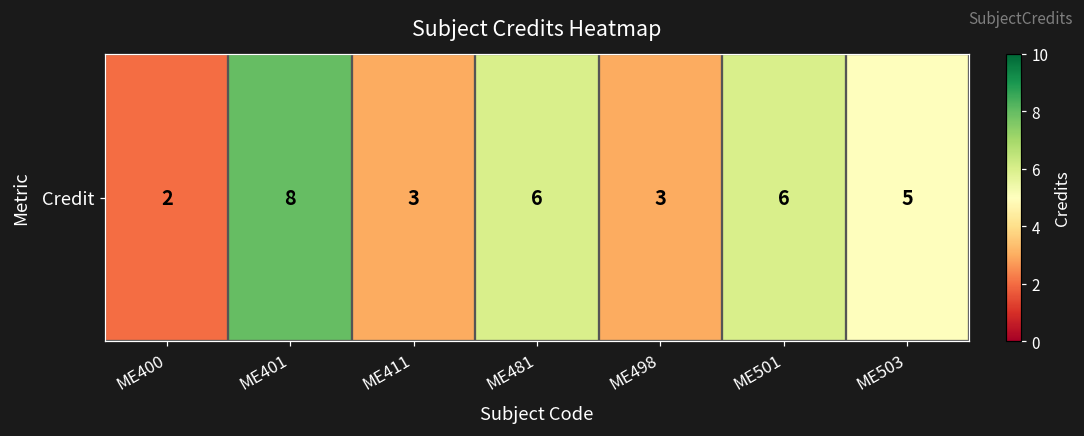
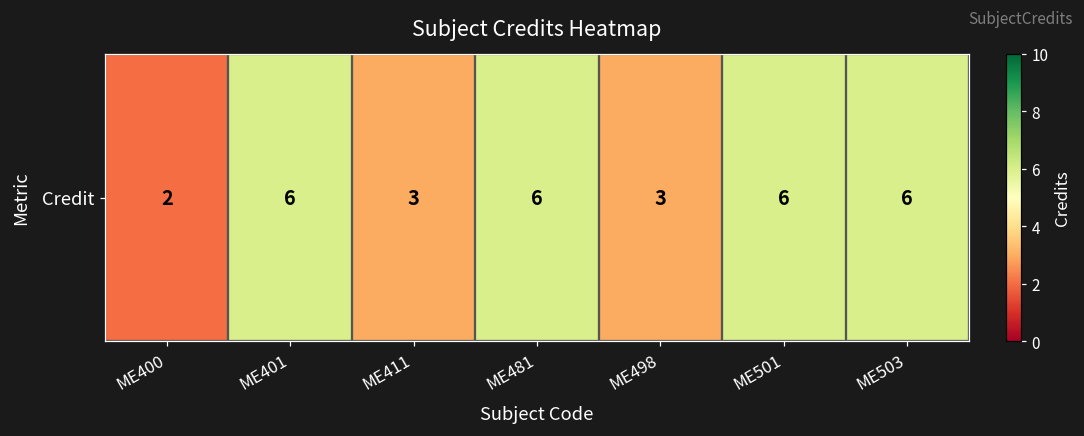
  {
    "Credit": {
      "ME400": 2,
-     "ME401": 8,
+     "ME401": 6,
      "ME411": 3,
      "ME481": 6,
      "ME498": 3,
      "ME501": 6,
-     "ME503": 5
+     "ME503": 6
    }
  }
